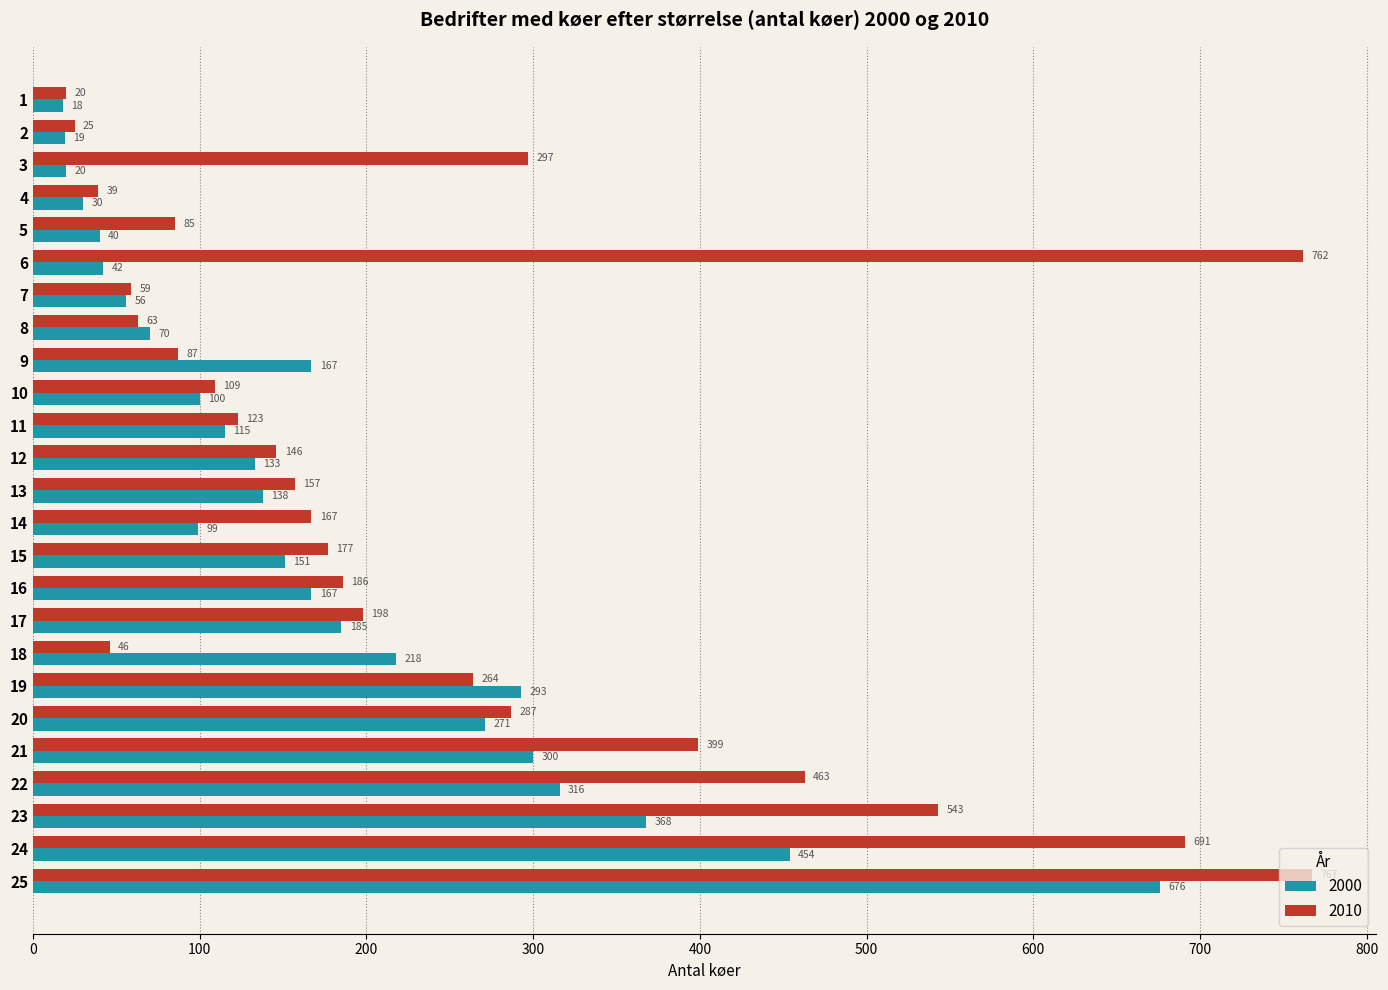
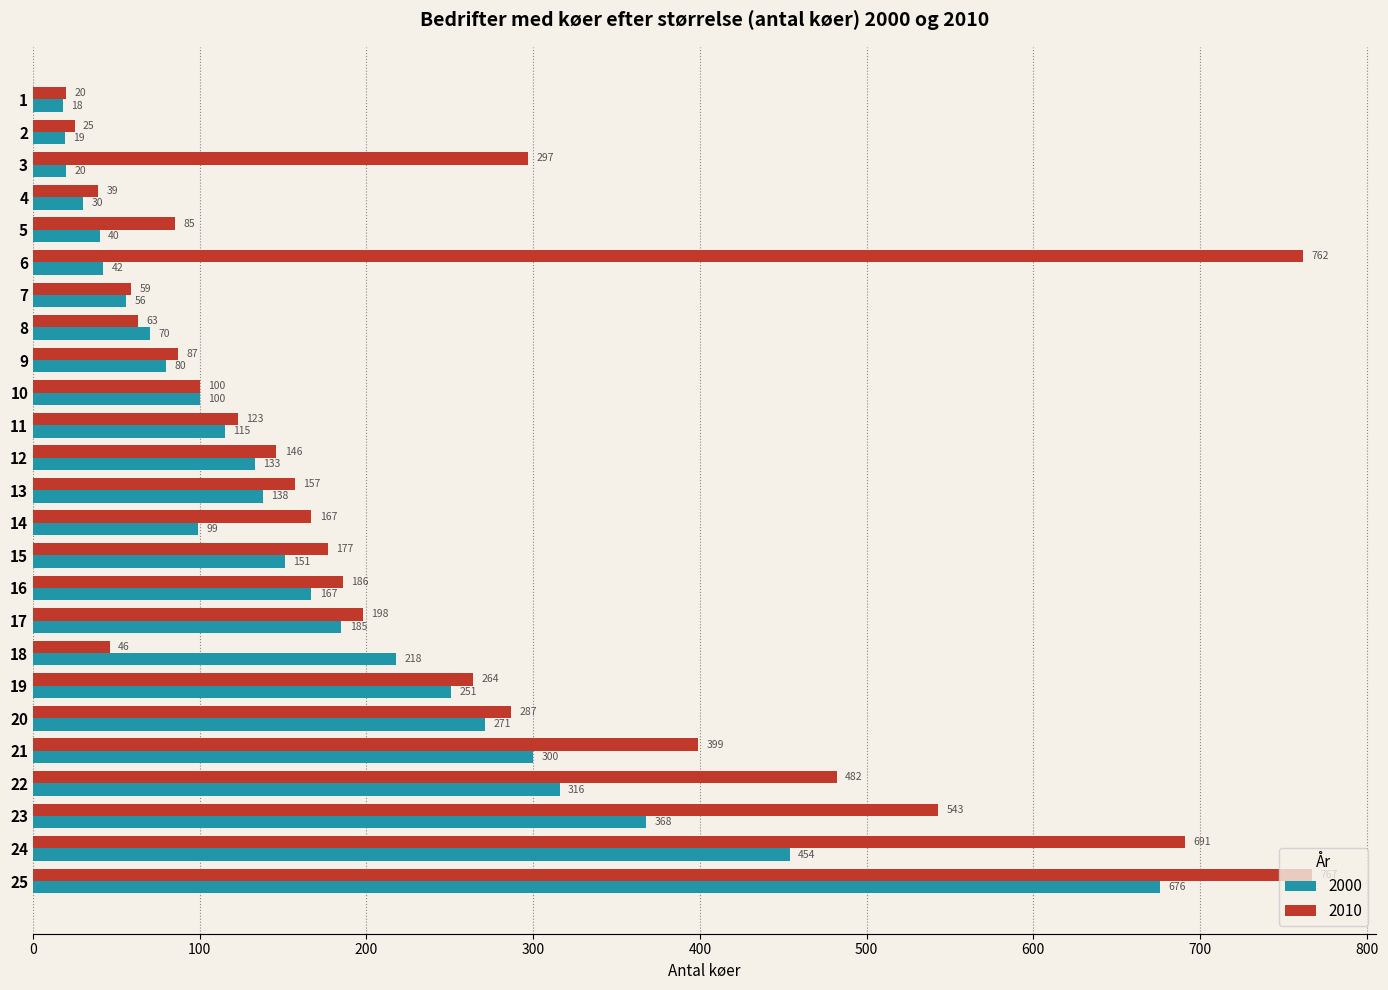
  {
    "2000": {
      "1": 18,
      "2": 19,
      "3": 20,
      "4": 30,
      "5": 40,
      "6": 42,
      "7": 56,
      "8": 70,
-     "9": 167,
+     "9": 80,
      "10": 100,
      "11": 115,
      "12": 133,
      "13": 138,
      "14": 99,
      "15": 151,
      "16": 167,
      "17": 185,
      "18": 218,
-     "19": 293,
+     "19": 251,
      "20": 271,
      "21": 300,
      "22": 316,
      "23": 368,
      "24": 454,
      "25": 676
    },
    "2010": {
      "1": 20,
      "2": 25,
      "3": 297,
      "4": 39,
      "5": 85,
      "6": 762,
      "7": 59,
      "8": 63,
      "9": 87,
-     "10": 109,
+     "10": 100,
      "11": 123,
      "12": 146,
      "13": 157,
      "14": 167,
      "15": 177,
      "16": 186,
      "17": 198,
      "18": 46,
      "19": 264,
      "20": 287,
      "21": 399,
-     "22": 463,
+     "22": 482,
      "23": 543,
      "24": 691
    }
  }
